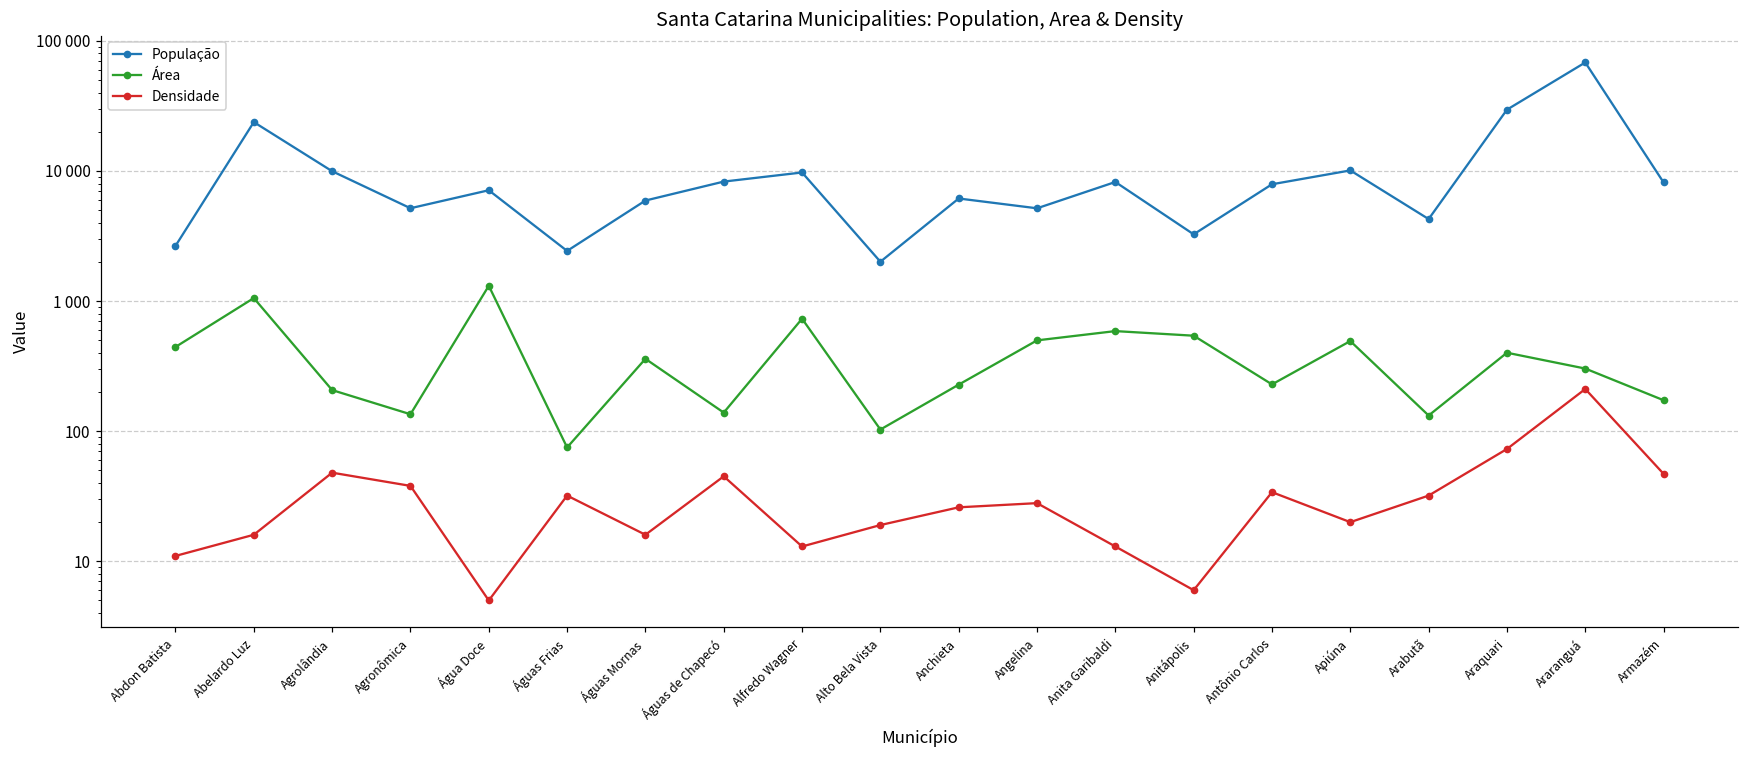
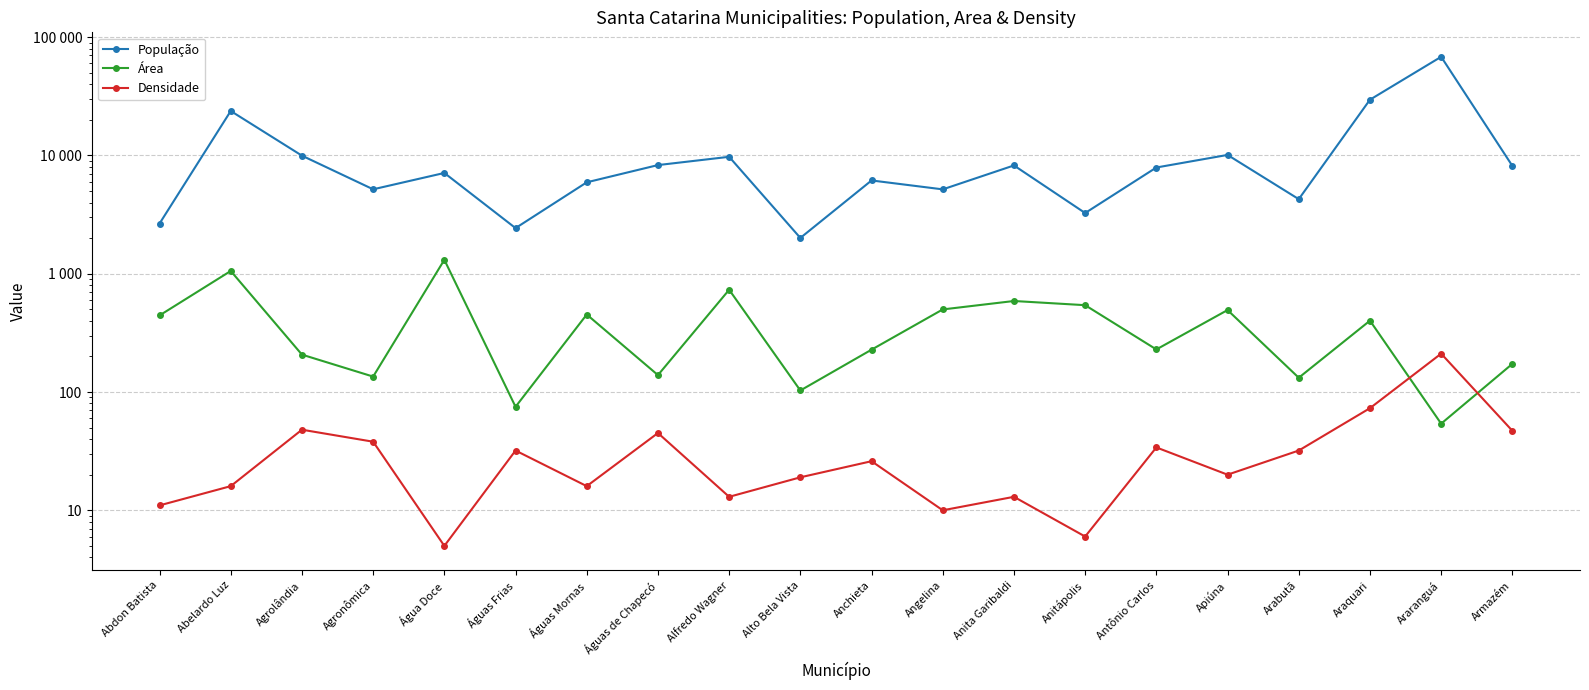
  {
    "População": {
      "Abdon Batista": 2700,
      "Abelardo Luz": 24000,
      "Agrolândia": 10000,
      "Agronômica": 5000,
      "Água Doce": 7000,
      "Águas Frias": 2400,
      "Águas Mornas": 6000,
      "Águas de Chapecó": 8000,
      "Alfredo Wagner": 10000,
      "Alto Bela Vista": 2000,
      "Anchieta": 6000,
      "Angelina": 5000,
      "Anita Garibaldi": 8000,
      "Anitápolis": 3300,
      "Antônio Carlos": 8000,
      "Apiúna": 10000,
      "Arabutã": 4300,
      "Araquari": 30000,
      "Araranguá": 70000,
      "Armazém": 8000
    },
    "Área": {
      "Abdon Batista": 440,
      "Abelardo Luz": 1100,
      "Agrolândia": 210,
      "Agronômica": 140,
      "Água Doce": 1300,
      "Águas Frias": 80,
-     "Águas Mornas": 360,
+     "Águas Mornas": 450,
      "Águas de Chapecó": 140,
      "Alfredo Wagner": 700,
      "Alto Bela Vista": 100,
      "Anchieta": 230,
      "Angelina": 500,
      "Anita Garibaldi": 600,
      "Anitápolis": 500,
      "Antônio Carlos": 230,
      "Apiúna": 490,
      "Arabutã": 130,
      "Araquari": 400,
-     "Araranguá": 300,
+     "Araranguá": 50,
      "Armazém": 170
    },
    "Densidade": {
      "Abdon Batista": 11,
      "Abelardo Luz": 16,
      "Agrolândia": 48,
      "Agronômica": 38,
      "Água Doce": 5,
      "Águas Frias": 32,
      "Águas Mornas": 16,
      "Águas de Chapecó": 45,
      "Alfredo Wagner": 13,
      "Alto Bela Vista": 19,
      "Anchieta": 26,
-     "Angelina": 28,
+     "Angelina": 10,
      "Anita Garibaldi": 13,
      "Anitápolis": 6,
      "Antônio Carlos": 34,
      "Apiúna": 20,
      "Arabutã": 32,
      "Araquari": 70,
      "Araranguá": 210,
      "Armazém": 47
    }
  }
